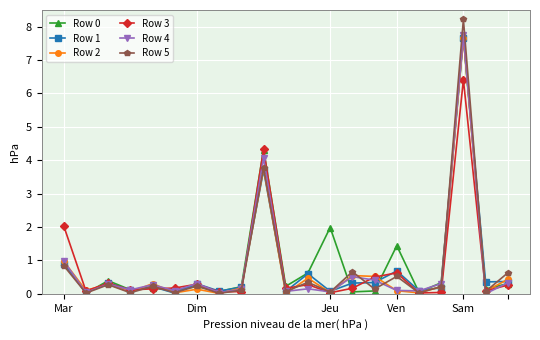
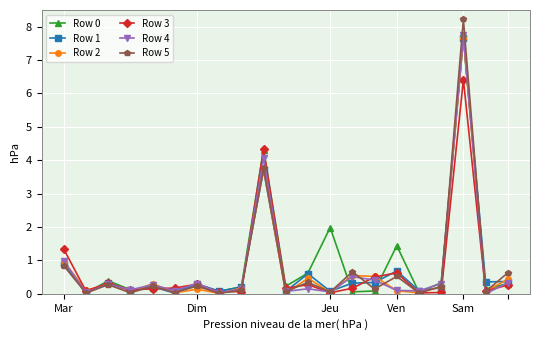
  {
    "Row 0": {
      "Jeu": 2.0,
      "Ven": 1.4
    },
    "Row 2": {
      "Dim": 0.1
    },
    "Row 3": {
-     "Mar": 2.0,
+     "Mar": 1.3,
      "Sam": 6.4
    },
    "Row 5": {
      "Ven": 0.5,
      "Sam": 8.2
    }
  }
